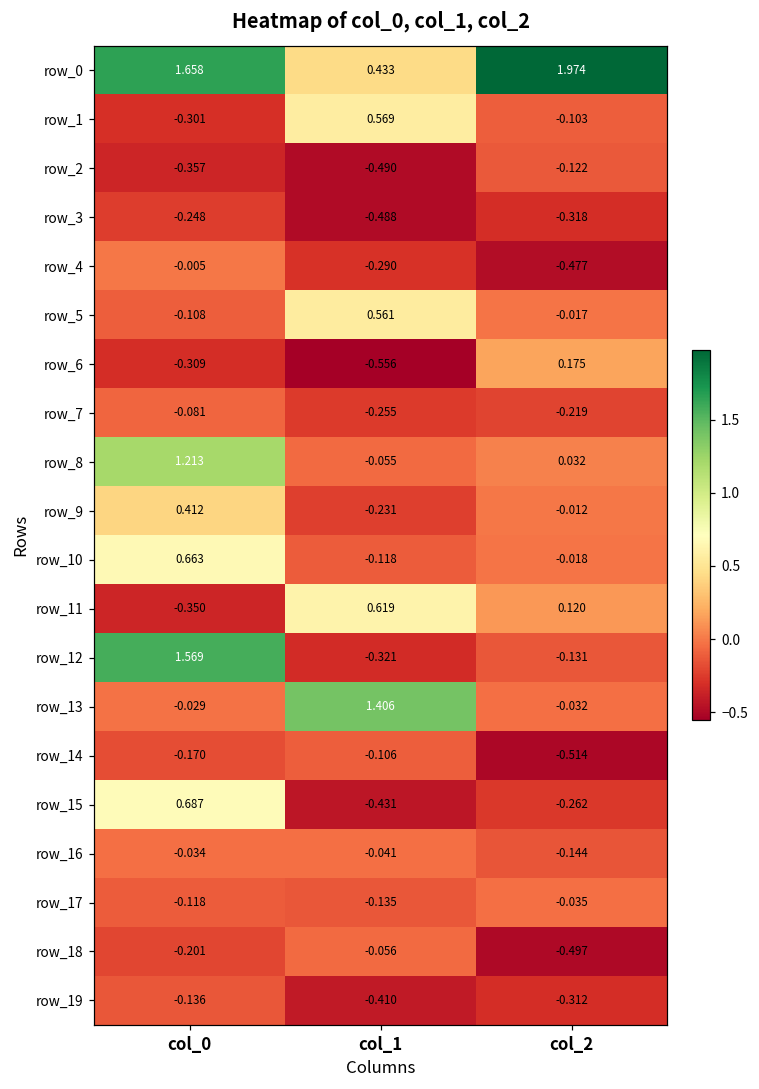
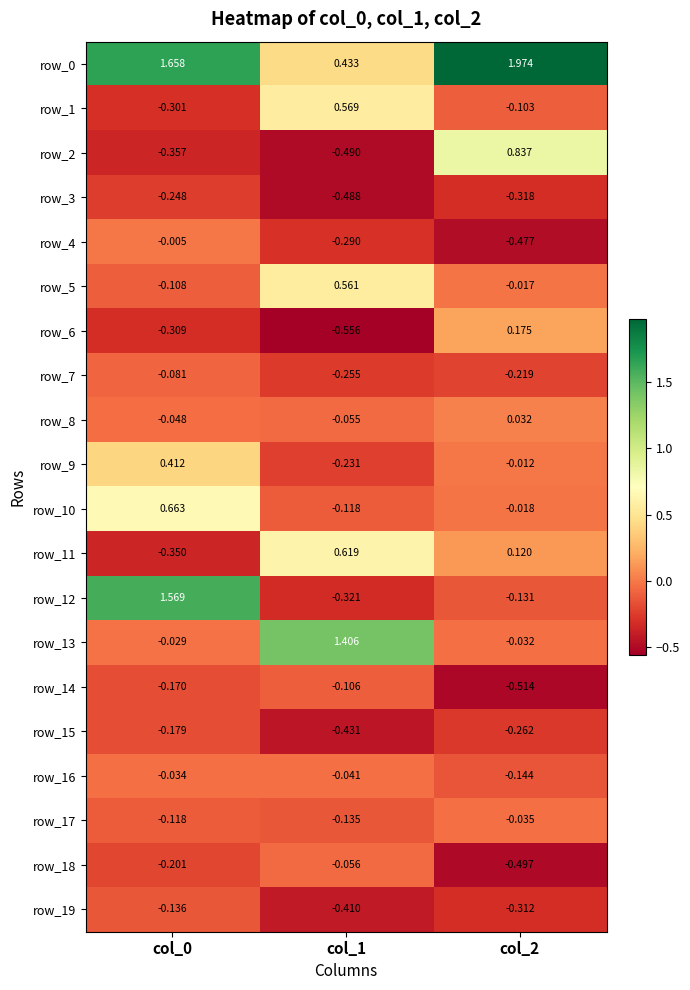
  {
    "row_0": {
      "col_0": 1.658,
      "col_1": 0.433,
      "col_2": 1.974
    },
    "row_1": {
      "col_0": -0.301,
      "col_1": 0.569,
      "col_2": -0.103
    },
    "row_2": {
      "col_0": -0.357,
      "col_1": -0.490,
-     "col_2": -0.122
+     "col_2": 0.837
    },
    "row_3": {
      "col_0": -0.248,
      "col_1": -0.488,
      "col_2": -0.318
    },
    "row_4": {
      "col_0": -0.005,
      "col_1": -0.290,
      "col_2": -0.477
    },
    "row_5": {
      "col_0": -0.108,
      "col_1": 0.561,
      "col_2": -0.017
    },
    "row_6": {
      "col_0": -0.309,
      "col_1": -0.556,
      "col_2": 0.175
    },
    "row_7": {
      "col_0": -0.081,
      "col_1": -0.255,
      "col_2": -0.219
    },
    "row_8": {
-     "col_0": 1.213,
+     "col_0": -0.048,
      "col_1": -0.055,
      "col_2": 0.032
    },
    "row_9": {
      "col_0": 0.412,
      "col_1": -0.231,
      "col_2": -0.012
    },
    "row_10": {
      "col_0": 0.663,
      "col_1": -0.118,
      "col_2": -0.018
    },
    "row_11": {
      "col_0": -0.350,
      "col_1": 0.619,
      "col_2": 0.120
    },
    "row_12": {
      "col_0": 1.569,
      "col_1": -0.321,
      "col_2": -0.131
    },
    "row_13": {
      "col_0": -0.029,
      "col_1": 1.406,
      "col_2": -0.032
    },
    "row_14": {
      "col_0": -0.170,
      "col_1": -0.106,
      "col_2": -0.514
    },
    "row_15": {
-     "col_0": 0.687,
+     "col_0": -0.179,
      "col_1": -0.431,
      "col_2": -0.262
    },
    "row_16": {
      "col_0": -0.034,
      "col_1": -0.041,
      "col_2": -0.144
    },
    "row_17": {
      "col_0": -0.118,
      "col_1": -0.135,
      "col_2": -0.035
    },
    "row_18": {
      "col_0": -0.201,
      "col_1": -0.056,
      "col_2": -0.497
    },
    "row_19": {
      "col_0": -0.136,
      "col_1": -0.410,
      "col_2": -0.312
    }
  }
